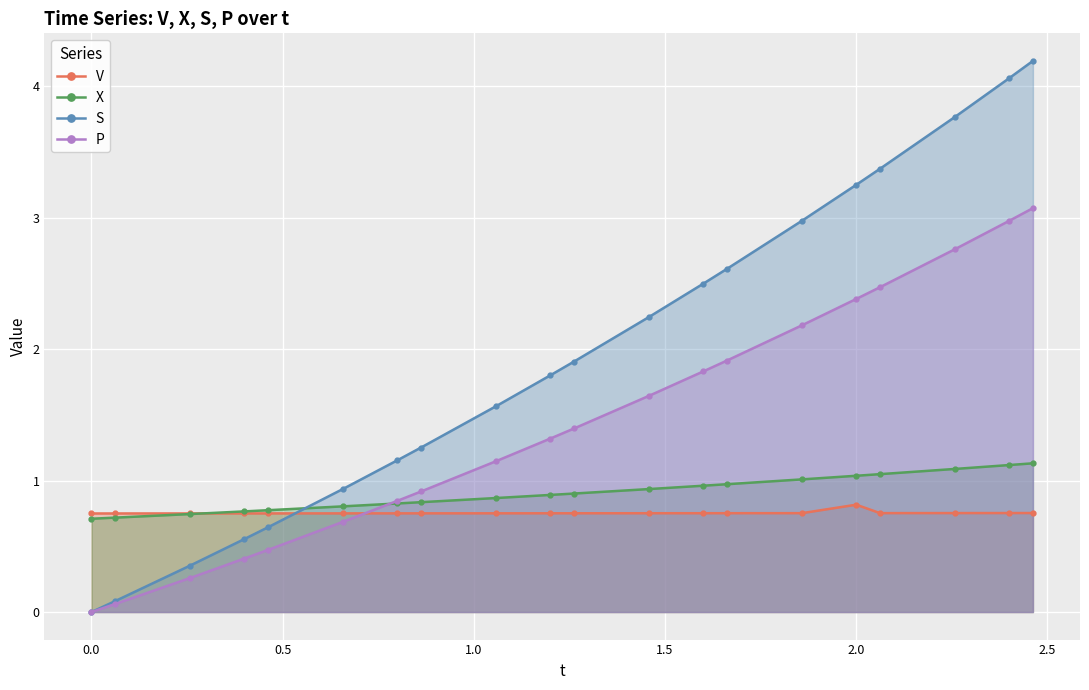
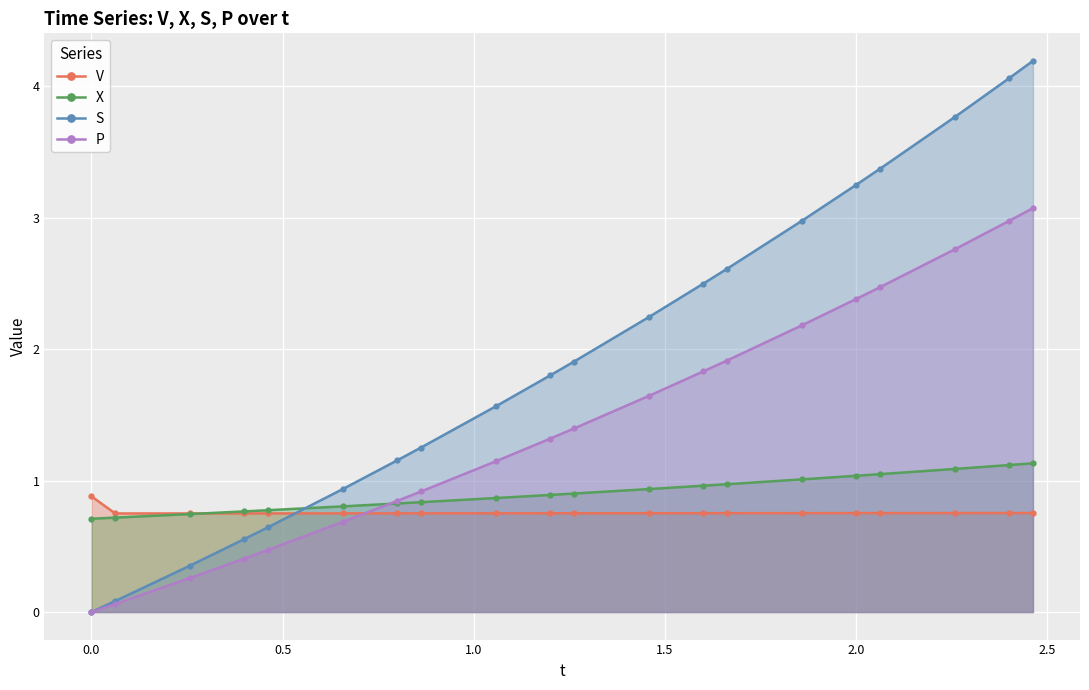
  {
    "V": {
-     "0.0": 0.75,
-     "2.0": 0.82
+     "0.0": 0.88,
+     "2.0": 0.75
    },
    "X": {
      "0.0": 0.71,
      "2.0": 1.04
    },
    "S": {
      "2.0": 3.25
    },
    "P": {
      "2.0": 2.38
    }
  }
